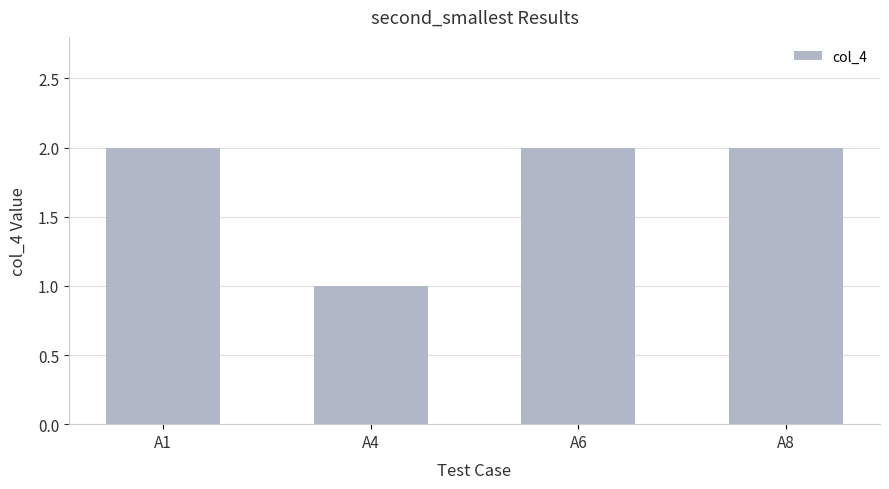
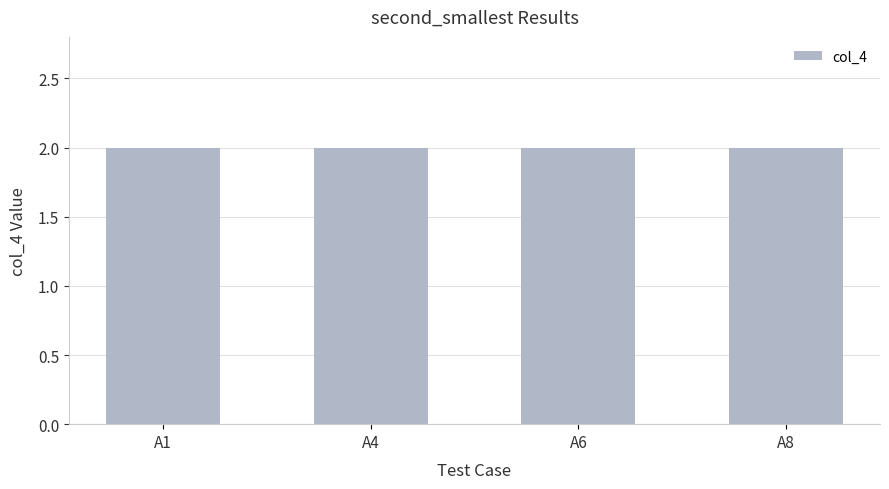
  {
    "A1": 2,
-   "A4": 1,
+   "A4": 2,
    "A6": 2,
    "A8": 2
  }
